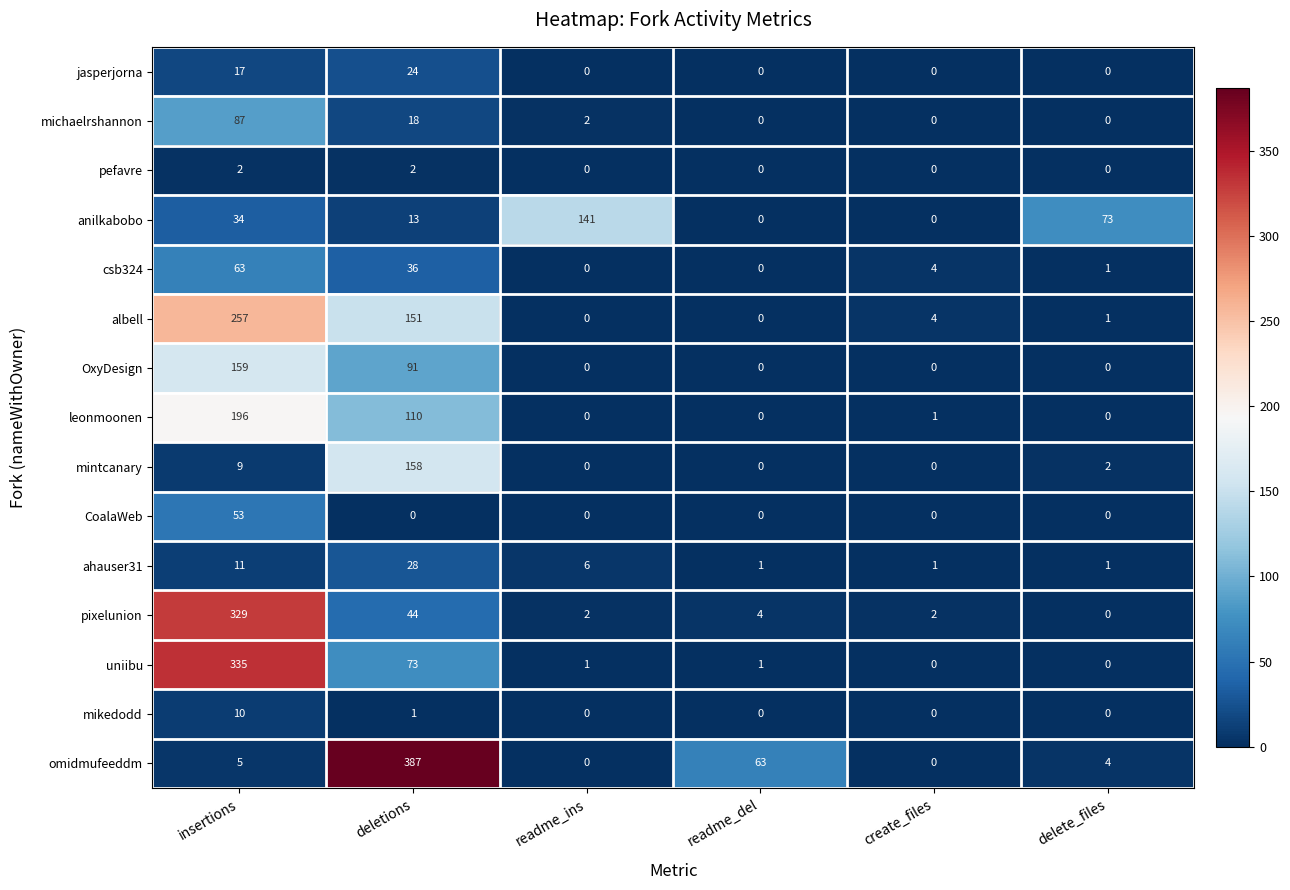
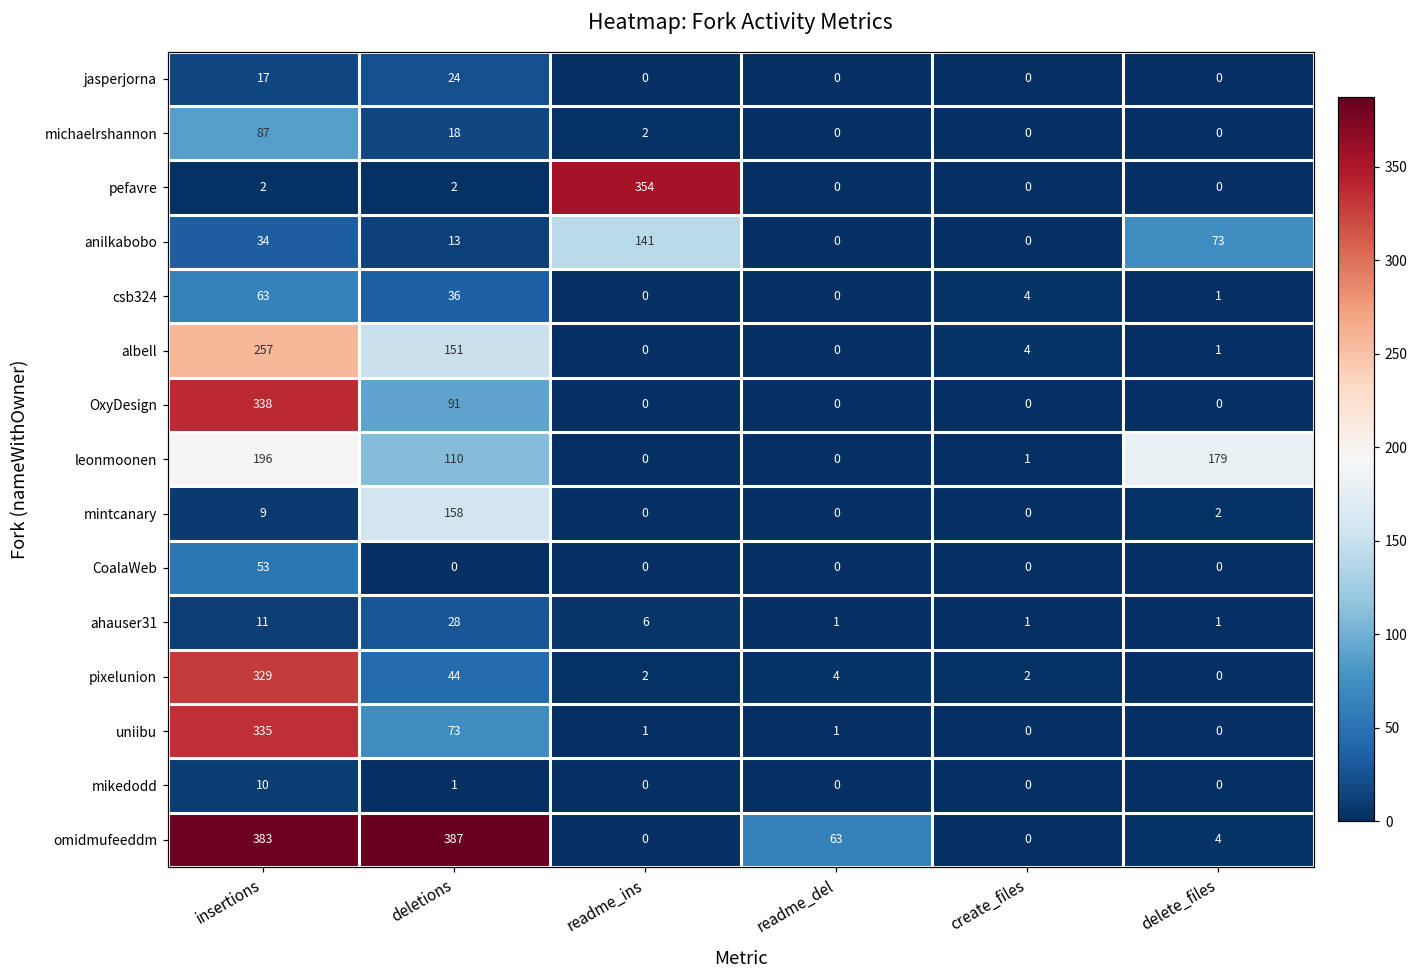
  {
    "jasperjorna": {
      "insertions": 17,
      "deletions": 24,
      "readme_ins": 0,
      "readme_del": 0,
      "create_files": 0,
      "delete_files": 0
    },
    "michaelrshannon": {
      "insertions": 87,
      "deletions": 18,
      "readme_ins": 2,
      "readme_del": 0,
      "create_files": 0,
      "delete_files": 0
    },
    "pefavre": {
      "insertions": 2,
      "deletions": 2,
-     "readme_ins": 0,
+     "readme_ins": 354,
      "readme_del": 0,
      "create_files": 0,
      "delete_files": 0
    },
    "anilkabobo": {
      "insertions": 34,
      "deletions": 13,
      "readme_ins": 141,
      "readme_del": 0,
      "create_files": 0,
      "delete_files": 73
    },
    "csb324": {
      "insertions": 63,
      "deletions": 36,
      "readme_ins": 0,
      "readme_del": 0,
      "create_files": 4,
      "delete_files": 1
    },
    "albell": {
      "insertions": 257,
      "deletions": 151,
      "readme_ins": 0,
      "readme_del": 0,
      "create_files": 4,
      "delete_files": 1
    },
    "OxyDesign": {
-     "insertions": 159,
+     "insertions": 338,
      "deletions": 91,
      "readme_ins": 0,
      "readme_del": 0,
      "create_files": 0,
      "delete_files": 0
    },
    "leonmoonen": {
      "insertions": 196,
      "deletions": 110,
      "readme_ins": 0,
      "readme_del": 0,
      "create_files": 1,
-     "delete_files": 0
+     "delete_files": 179
    },
    "mintcanary": {
      "insertions": 9,
      "deletions": 158,
      "readme_ins": 0,
      "readme_del": 0,
      "create_files": 0,
      "delete_files": 2
    },
    "CoalaWeb": {
      "insertions": 53,
      "deletions": 0,
      "readme_ins": 0,
      "readme_del": 0,
      "create_files": 0,
      "delete_files": 0
    },
    "ahauser31": {
      "insertions": 11,
      "deletions": 28,
      "readme_ins": 6,
      "readme_del": 1,
      "create_files": 1,
      "delete_files": 1
    },
    "pixelunion": {
      "insertions": 329,
      "deletions": 44,
      "readme_ins": 2,
      "readme_del": 4,
      "create_files": 2,
      "delete_files": 0
    },
    "uniibu": {
      "insertions": 335,
      "deletions": 73,
      "readme_ins": 1,
      "readme_del": 1,
      "create_files": 0,
      "delete_files": 0
    },
    "mikedodd": {
      "insertions": 10,
      "deletions": 1,
      "readme_ins": 0,
      "readme_del": 0,
      "create_files": 0,
      "delete_files": 0
    },
    "omidmufeeddm": {
-     "insertions": 5,
+     "insertions": 383,
      "deletions": 387,
      "readme_ins": 0,
      "readme_del": 63,
      "create_files": 0,
      "delete_files": 4
    }
  }
